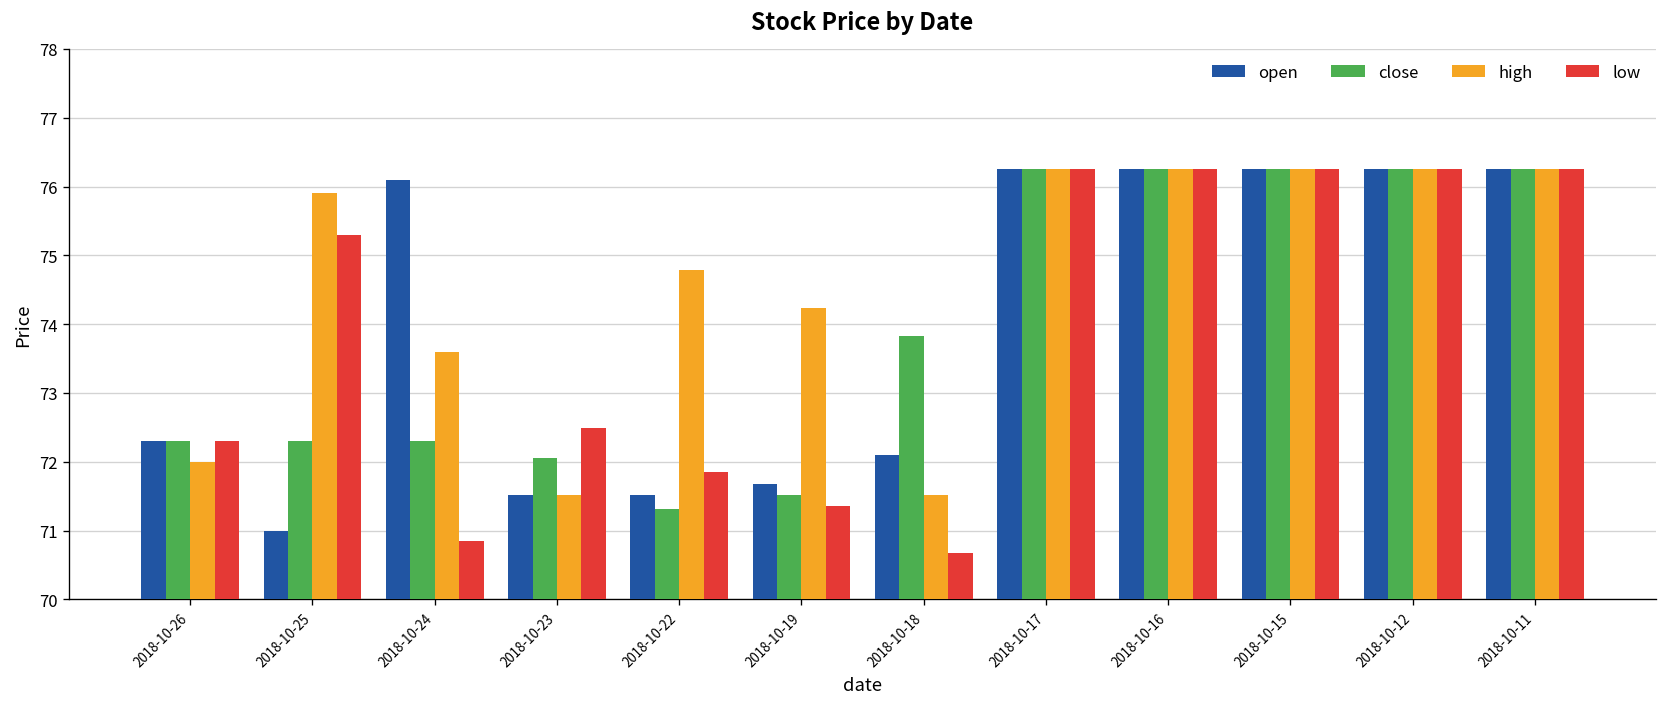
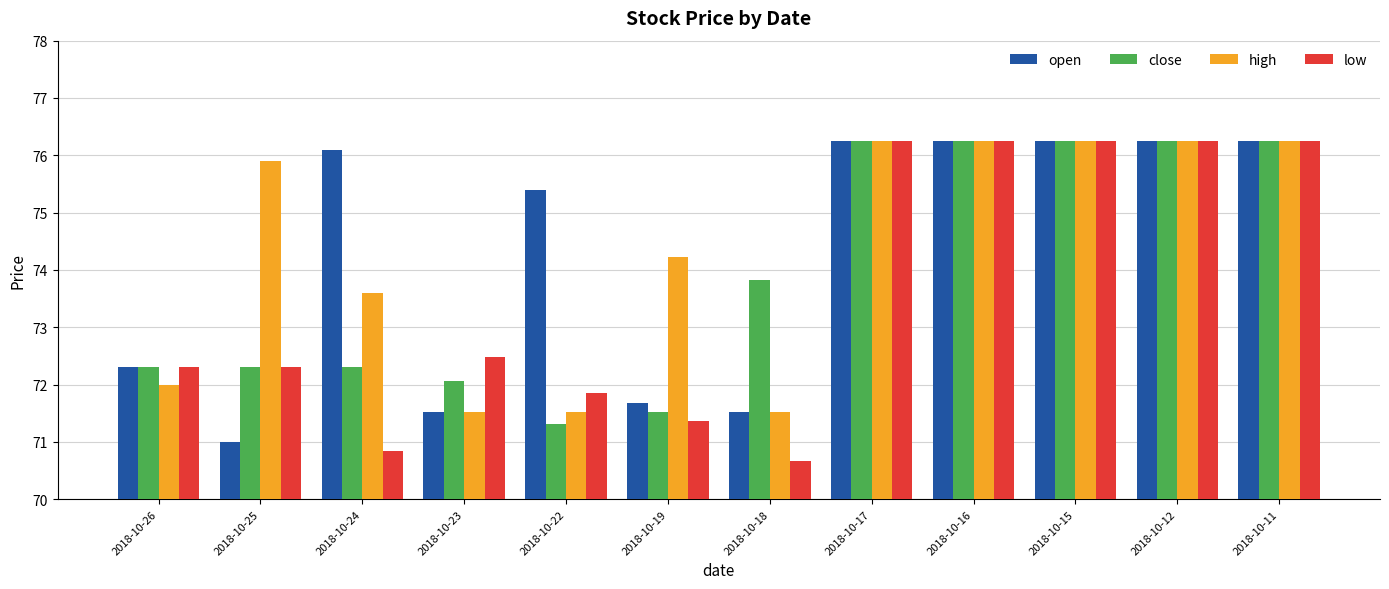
  {
    "open": {
      "2018-10-26": 72.3,
      "2018-10-25": 71.0,
      "2018-10-24": 76.1,
      "2018-10-23": 71.5,
-     "2018-10-22": 71.5,
+     "2018-10-22": 75.4,
      "2018-10-19": 71.7,
-     "2018-10-18": 72.1,
+     "2018-10-18": 71.5,
      "2018-10-17": 76.3,
      "2018-10-16": 76.3,
      "2018-10-15": 76.3,
      "2018-10-12": 76.3,
      "2018-10-11": 76.3
    },
    "close": {
      "2018-10-26": 72.3,
      "2018-10-25": 72.3,
      "2018-10-24": 72.3,
      "2018-10-23": 72.1,
      "2018-10-22": 71.3,
      "2018-10-19": 71.5,
      "2018-10-18": 73.8,
      "2018-10-17": 76.3,
      "2018-10-16": 76.3,
      "2018-10-15": 76.3,
      "2018-10-12": 76.3,
      "2018-10-11": 76.3
    },
    "high": {
      "2018-10-26": 72.0,
      "2018-10-25": 75.9,
      "2018-10-24": 73.6,
      "2018-10-23": 71.5,
-     "2018-10-22": 74.8,
+     "2018-10-22": 71.5,
      "2018-10-19": 74.2,
      "2018-10-18": 71.5,
      "2018-10-17": 76.3,
      "2018-10-16": 76.3,
      "2018-10-15": 76.3,
      "2018-10-12": 76.3,
      "2018-10-11": 76.3
    },
    "low": {
      "2018-10-26": 72.3,
-     "2018-10-25": 75.3,
+     "2018-10-25": 72.3,
      "2018-10-24": 70.9,
      "2018-10-23": 72.5,
      "2018-10-22": 71.9,
      "2018-10-19": 71.4,
      "2018-10-18": 70.7,
      "2018-10-17": 76.3,
      "2018-10-16": 76.3,
      "2018-10-15": 76.3,
      "2018-10-12": 76.3,
      "2018-10-11": 76.3
    }
  }
